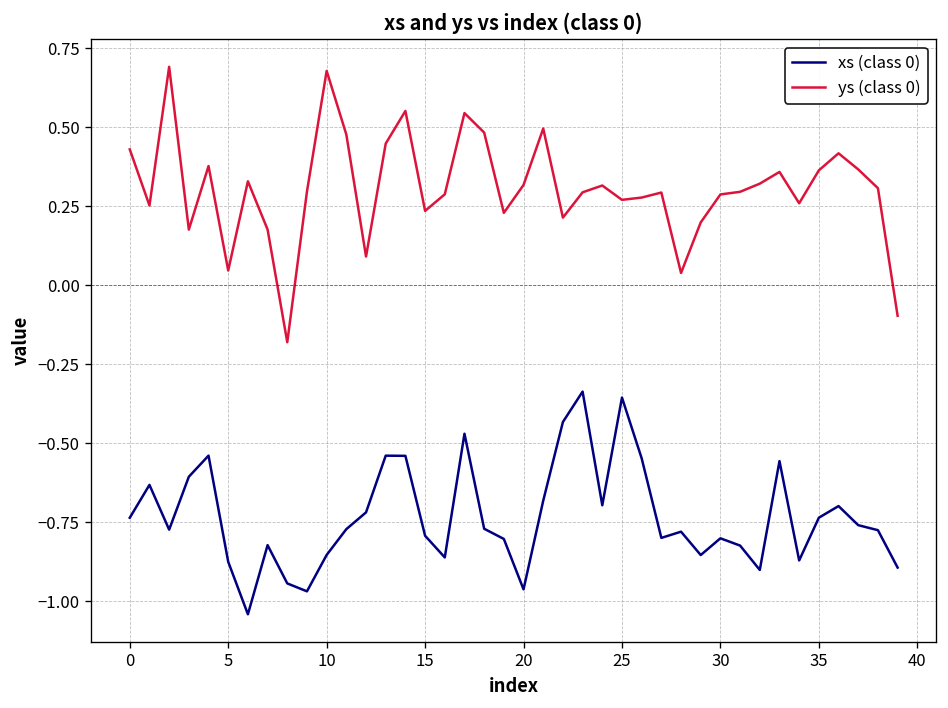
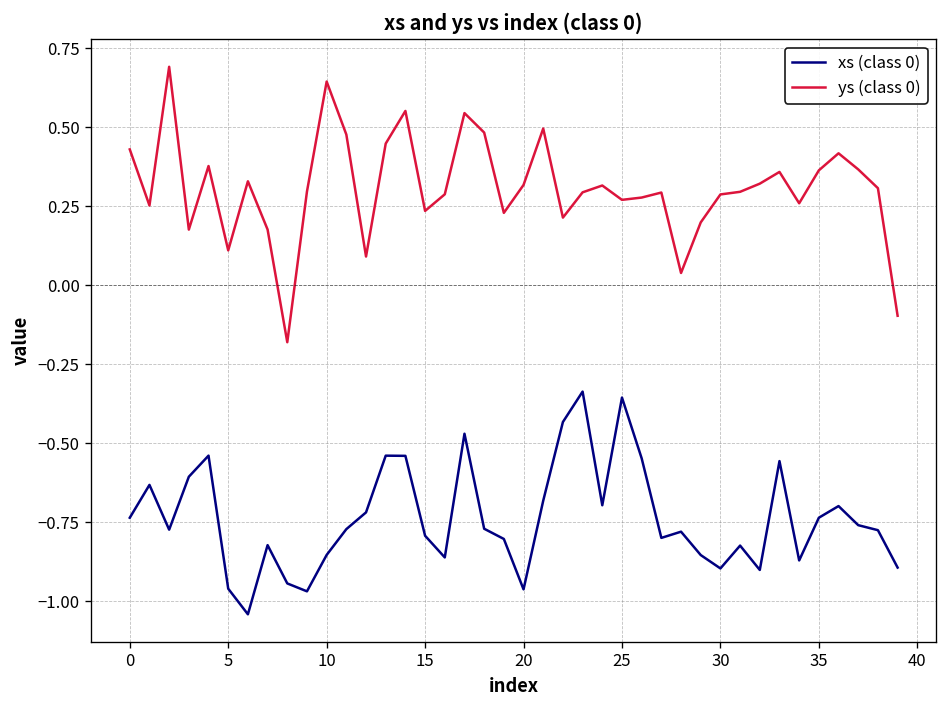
  {
    "xs (class 0)": {
      "0": -0.74,
-     "5": -0.88,
+     "5": -0.96,
      "10": -0.85,
      "15": -0.79,
      "20": -0.96,
      "25": -0.36,
-     "30": -0.80,
+     "30": -0.90,
      "35": -0.74
    },
    "ys (class 0)": {
      "0": 0.43,
-     "5": 0.05,
-     "10": 0.68,
+     "5": 0.11,
+     "10": 0.64,
      "15": 0.23,
      "20": 0.32,
      "25": 0.27,
      "30": 0.29,
      "35": 0.36
    }
  }
